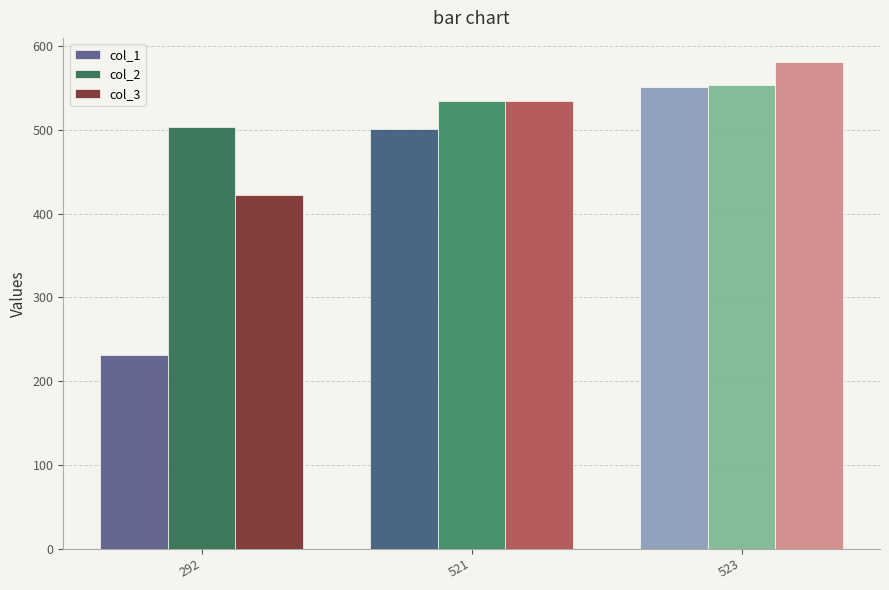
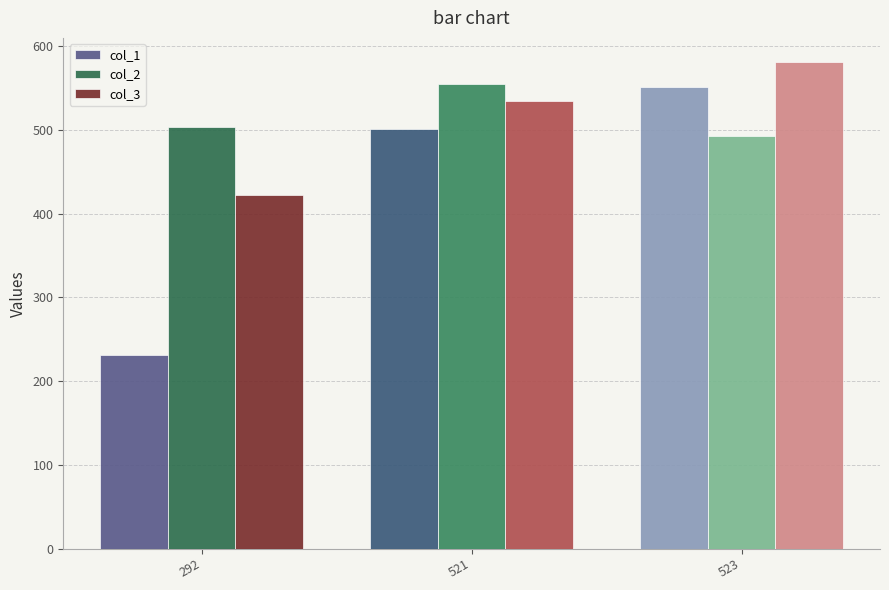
  {
    "col_1": {
      "292": 230,
      "521": 500,
      "523": 550
    },
    "col_2": {
      "292": 500,
-     "521": 540,
-     "523": 550
+     "521": 560,
+     "523": 490
    },
    "col_3": {
      "292": 420,
      "521": 540,
      "523": 580
    }
  }
